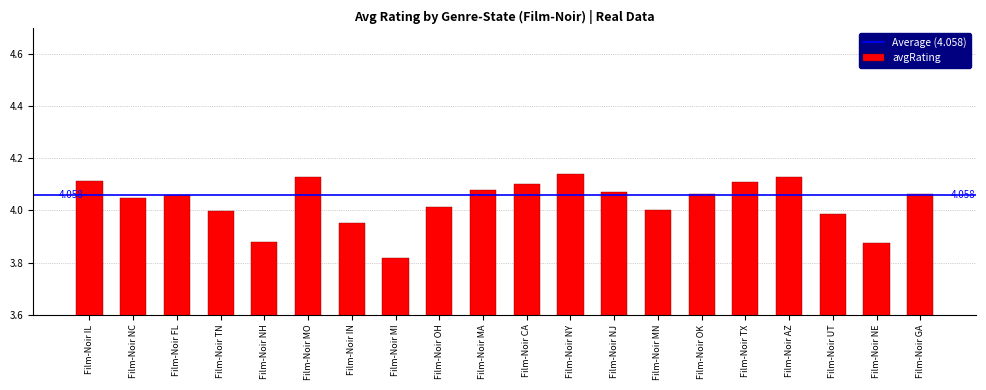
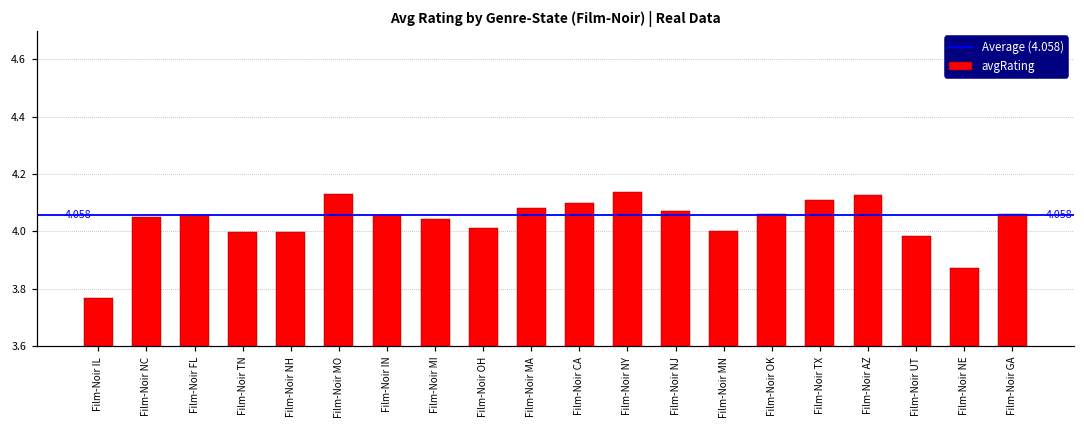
  {
-   "Film-Noir IL": 4.11,
+   "Film-Noir IL": 3.77,
    "Film-Noir NC": 4.05,
    "Film-Noir FL": 4.06,
    "Film-Noir TN": 4.00,
-   "Film-Noir NH": 3.88,
+   "Film-Noir NH": 4.00,
    "Film-Noir MO": 4.13,
-   "Film-Noir IN": 3.95,
-   "Film-Noir MI": 3.82,
+   "Film-Noir IN": 4.06,
+   "Film-Noir MI": 4.04,
    "Film-Noir OH": 4.01,
    "Film-Noir MA": 4.08,
    "Film-Noir CA": 4.10,
    "Film-Noir NY": 4.14,
    "Film-Noir NJ": 4.07,
    "Film-Noir MN": 4.00,
    "Film-Noir OK": 4.06,
    "Film-Noir TX": 4.11,
    "Film-Noir AZ": 4.13,
    "Film-Noir UT": 3.99,
    "Film-Noir NE": 3.87,
    "Film-Noir GA": 4.06
  }
